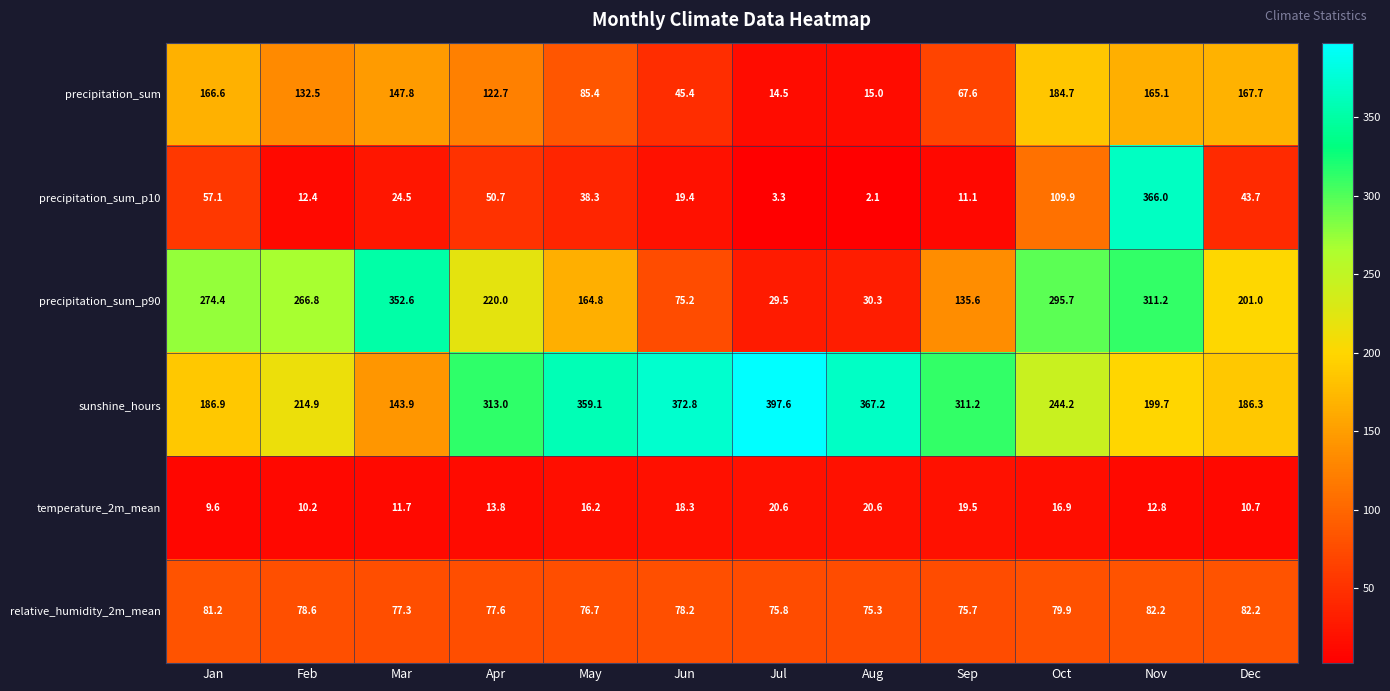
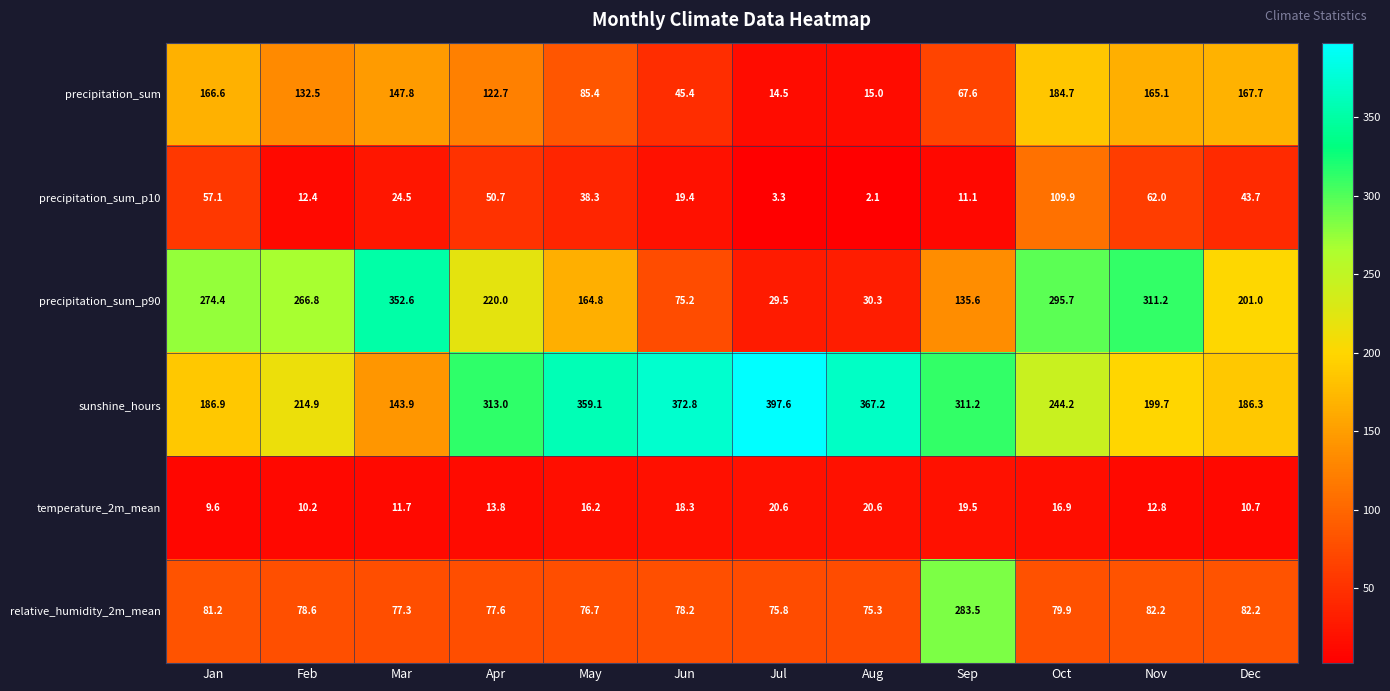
  {
    "precipitation_sum": {
      "Jan": 166.6,
      "Feb": 132.5,
      "Mar": 147.8,
      "Apr": 122.7,
      "May": 85.4,
      "Jun": 45.4,
      "Jul": 14.5,
      "Aug": 15.0,
      "Sep": 67.6,
      "Oct": 184.7,
      "Nov": 165.1,
      "Dec": 167.7
    },
    "precipitation_sum_p10": {
      "Jan": 57.1,
      "Feb": 12.4,
      "Mar": 24.5,
      "Apr": 50.7,
      "May": 38.3,
      "Jun": 19.4,
      "Jul": 3.3,
      "Aug": 2.1,
      "Sep": 11.1,
      "Oct": 109.9,
-     "Nov": 366.0,
+     "Nov": 62.0,
      "Dec": 43.7
    },
    "precipitation_sum_p90": {
      "Jan": 274.4,
      "Feb": 266.8,
      "Mar": 352.6,
      "Apr": 220.0,
      "May": 164.8,
      "Jun": 75.2,
      "Jul": 29.5,
      "Aug": 30.3,
      "Sep": 135.6,
      "Oct": 295.7,
      "Nov": 311.2,
      "Dec": 201.0
    },
    "sunshine_hours": {
      "Jan": 186.9,
      "Feb": 214.9,
      "Mar": 143.9,
      "Apr": 313.0,
      "May": 359.1,
      "Jun": 372.8,
      "Jul": 397.6,
      "Aug": 367.2,
      "Sep": 311.2,
      "Oct": 244.2,
      "Nov": 199.7,
      "Dec": 186.3
    },
    "temperature_2m_mean": {
      "Jan": 9.6,
      "Feb": 10.2,
      "Mar": 11.7,
      "Apr": 13.8,
      "May": 16.2,
      "Jun": 18.3,
      "Jul": 20.6,
      "Aug": 20.6,
      "Sep": 19.5,
      "Oct": 16.9,
      "Nov": 12.8,
      "Dec": 10.7
    },
    "relative_humidity_2m_mean": {
      "Jan": 81.2,
      "Feb": 78.6,
      "Mar": 77.3,
      "Apr": 77.6,
      "May": 76.7,
      "Jun": 78.2,
      "Jul": 75.8,
      "Aug": 75.3,
-     "Sep": 75.7,
+     "Sep": 283.5,
      "Oct": 79.9,
      "Nov": 82.2,
      "Dec": 82.2
    }
  }
